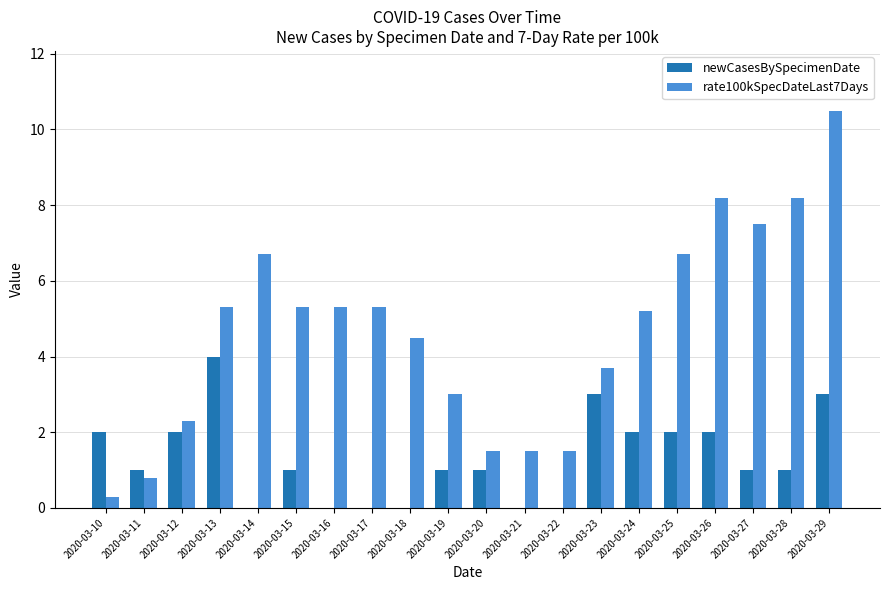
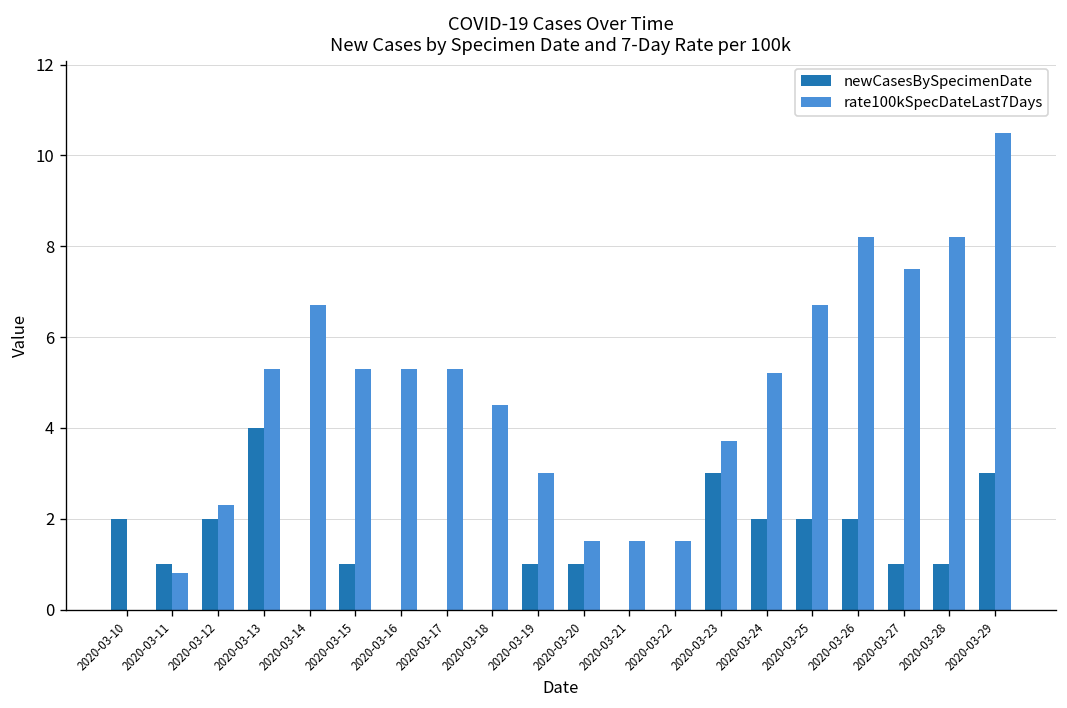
  {
    "newCasesBySpecimenDate": {
      "2020-03-10": 2.0,
      "2020-03-11": 1.0,
      "2020-03-12": 2.0,
      "2020-03-13": 4.0,
      "2020-03-14": 0.0,
      "2020-03-15": 1.0,
      "2020-03-16": 0.0,
      "2020-03-17": 0.0,
      "2020-03-18": 0.0,
      "2020-03-19": 1.0,
      "2020-03-20": 1.0,
      "2020-03-21": 0.0,
      "2020-03-22": 0.0,
      "2020-03-23": 3.0,
      "2020-03-24": 2.0,
      "2020-03-25": 2.0,
      "2020-03-26": 2.0,
      "2020-03-27": 1.0,
      "2020-03-28": 1.0,
      "2020-03-29": 3.0
    },
    "rate100kSpecDateLast7Days": {
-     "2020-03-10": 0.3,
+     "2020-03-10": 0.0,
      "2020-03-11": 0.8,
      "2020-03-12": 2.3,
      "2020-03-13": 5.3,
      "2020-03-14": 6.7,
      "2020-03-15": 5.3,
      "2020-03-16": 5.3,
      "2020-03-17": 5.3,
      "2020-03-18": 4.5,
      "2020-03-19": 3.0,
      "2020-03-20": 1.5,
      "2020-03-21": 1.5,
      "2020-03-22": 1.5,
      "2020-03-23": 3.7,
      "2020-03-24": 5.2,
      "2020-03-25": 6.7,
      "2020-03-26": 8.2,
      "2020-03-27": 7.5,
      "2020-03-28": 8.2,
      "2020-03-29": 10.5
    }
  }
